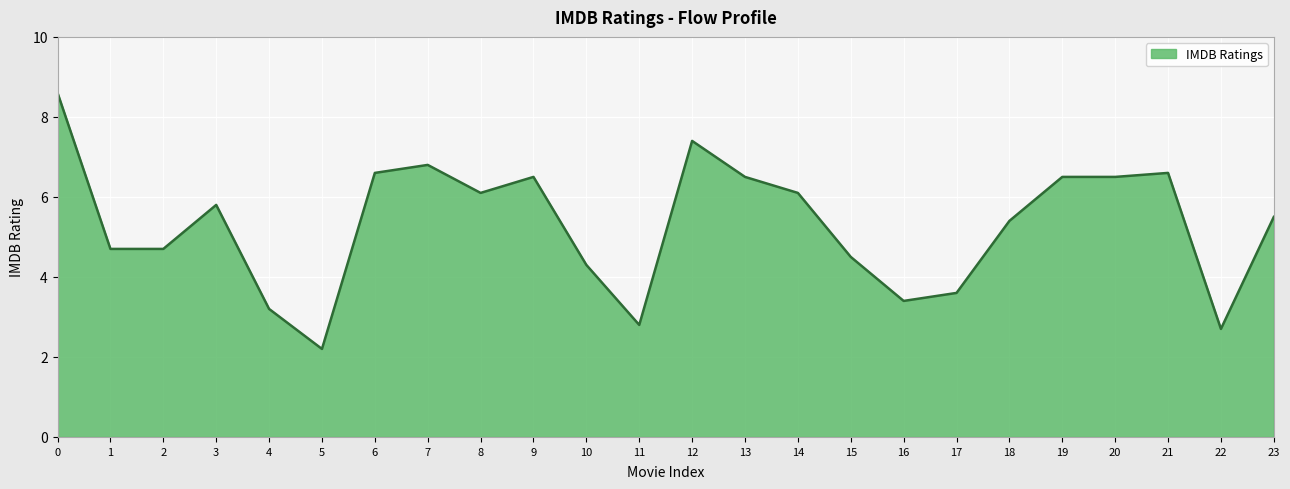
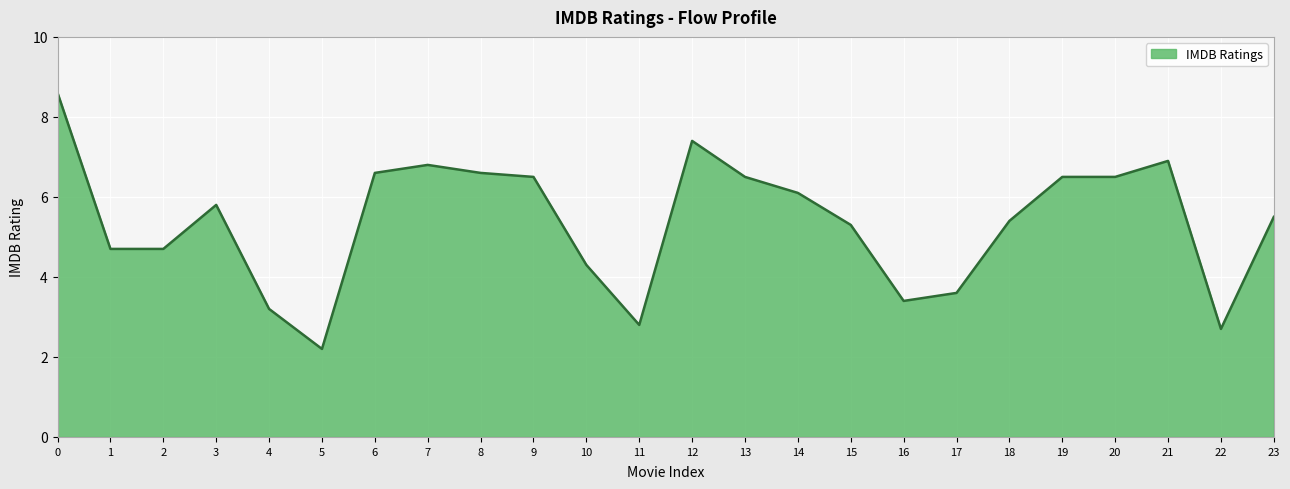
  {
    "0": 8.6,
    "1": 4.7,
    "2": 4.7,
    "3": 5.8,
    "4": 3.2,
    "5": 2.2,
    "6": 6.6,
    "7": 6.8,
-   "8": 6.1,
+   "8": 6.6,
    "9": 6.5,
    "10": 4.3,
    "11": 2.8,
    "12": 7.4,
    "13": 6.5,
    "14": 6.1,
-   "15": 4.5,
+   "15": 5.3,
    "16": 3.4,
    "17": 3.6,
    "18": 5.4,
    "19": 6.5,
    "20": 6.5,
-   "21": 6.6,
+   "21": 6.9,
    "22": 2.7,
    "23": 5.5
  }
